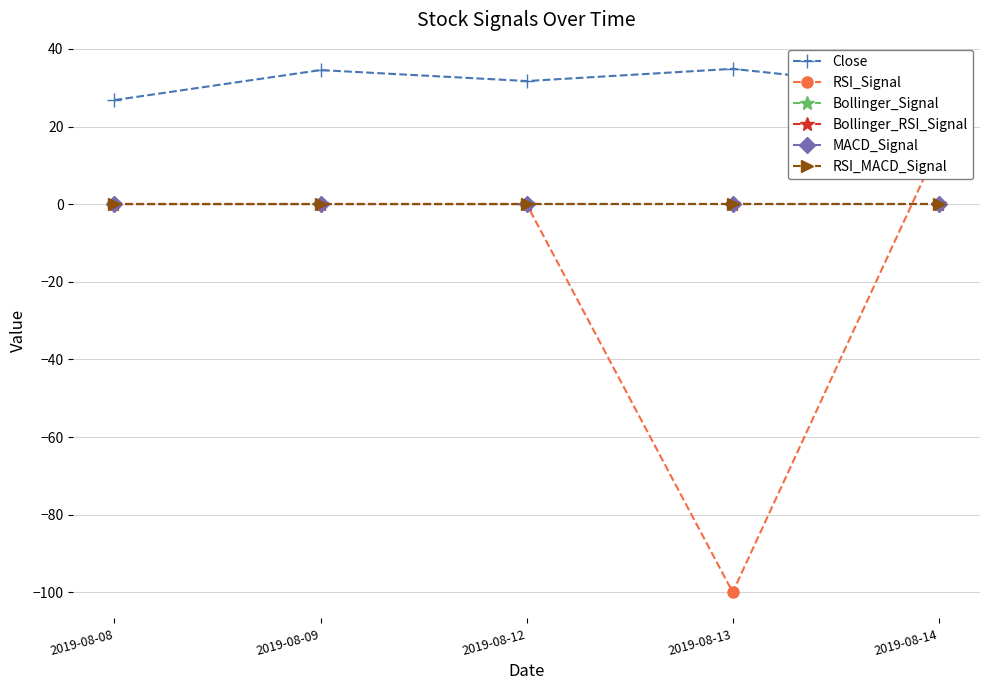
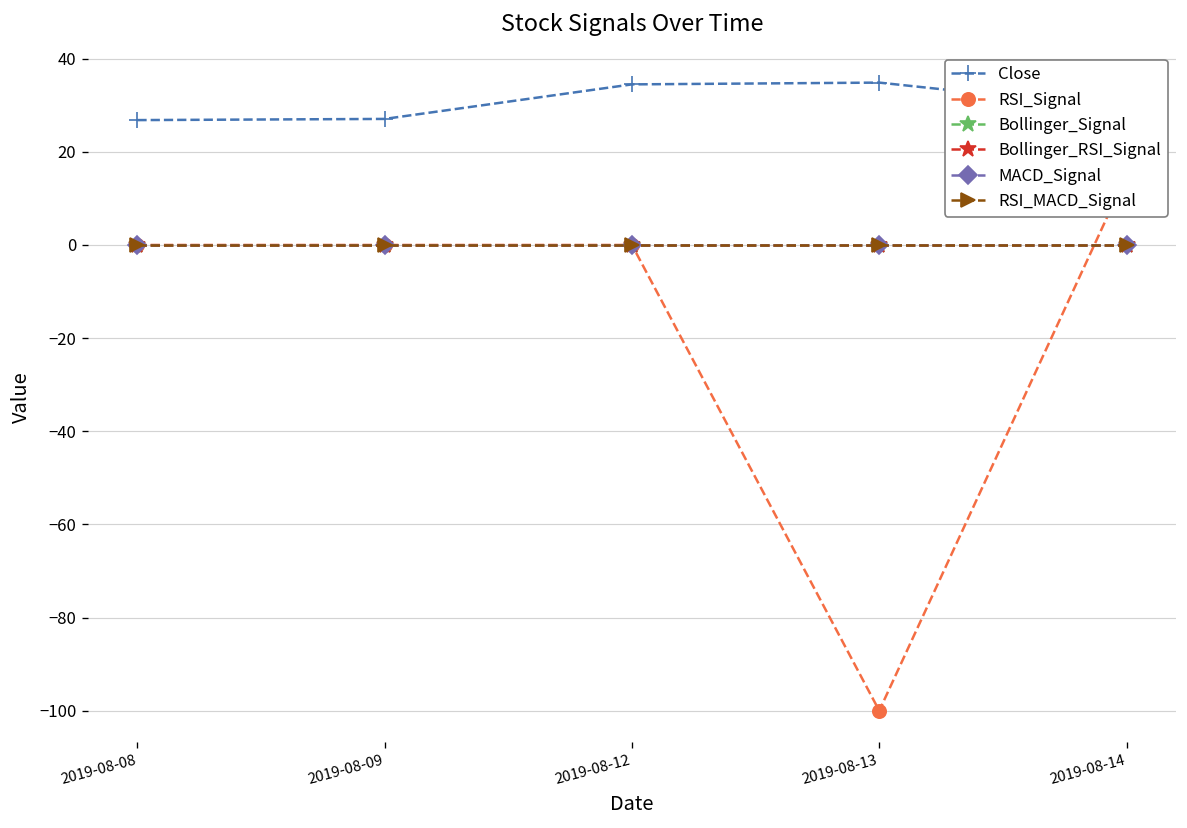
  {
    "Close": {
      "2019-08-08": 27,
-     "2019-08-09": 35,
-     "2019-08-12": 32,
+     "2019-08-09": 27,
+     "2019-08-12": 34,
      "2019-08-13": 35
    },
    "RSI_Signal": {
      "2019-08-13": -100
    },
    "RSI_MACD_Signal": {
      "2019-08-13": 0,
      "2019-08-14": 0
    }
  }
